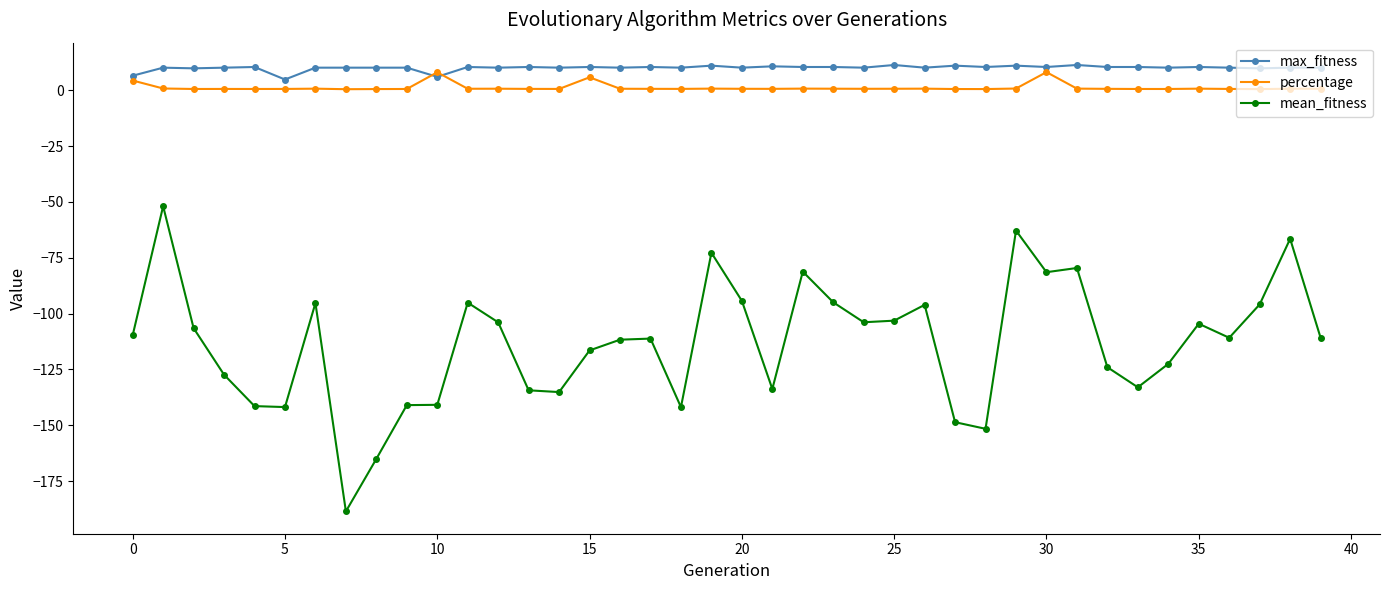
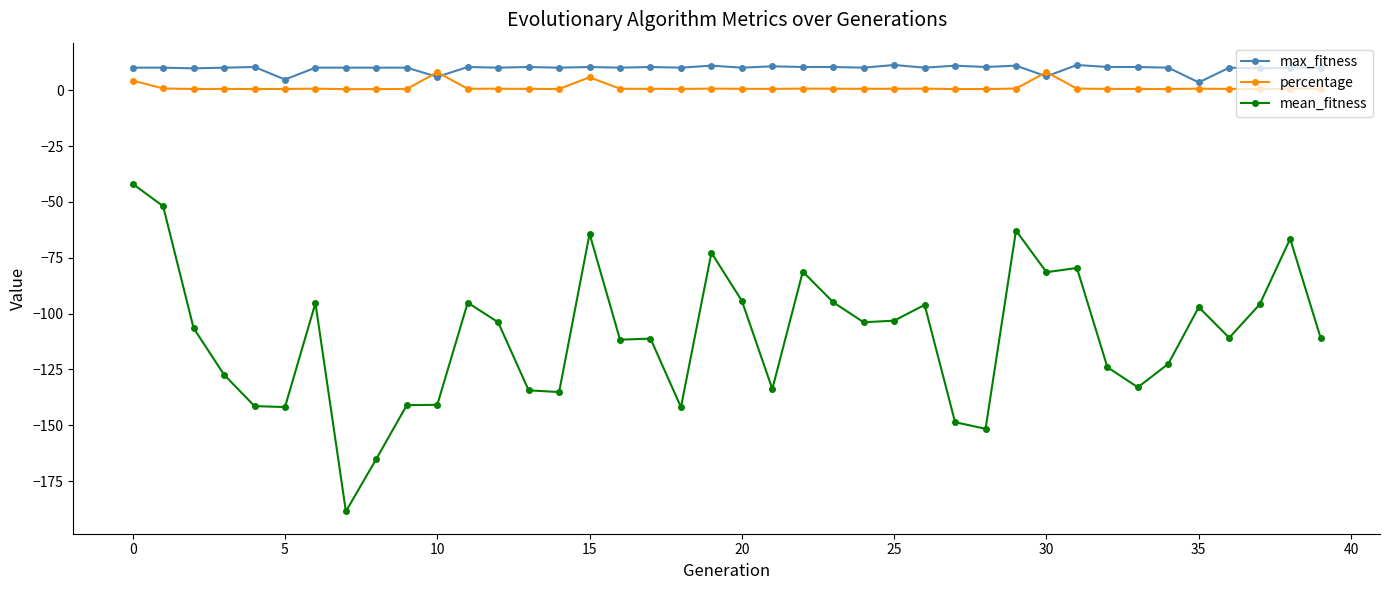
  {
    "max_fitness": {
-     "0": 7,
+     "0": 10,
      "5": 5,
      "10": 6,
      "15": 10,
      "20": 10,
      "25": 11,
-     "30": 10,
-     "35": 10
+     "30": 6,
+     "35": 4
    },
    "percentage": {
      "0": 4,
      "5": 1,
      "10": 8,
      "15": 6,
      "20": 1,
      "25": 1,
      "30": 8,
      "35": 1
    },
    "mean_fitness": {
-     "0": -110,
+     "0": -42,
      "5": -142,
      "10": -141,
-     "15": -116,
+     "15": -64,
      "20": -94,
      "25": -103,
      "30": -81,
-     "35": -105
+     "35": -97
    }
  }
